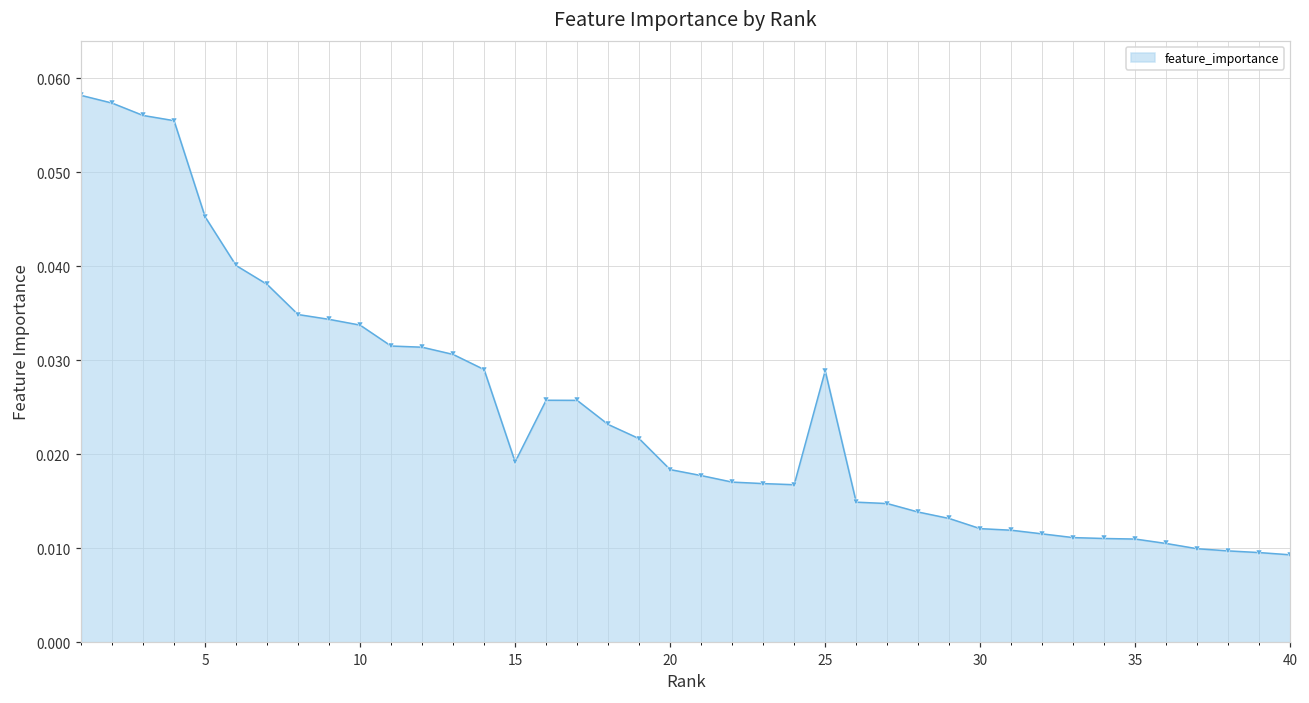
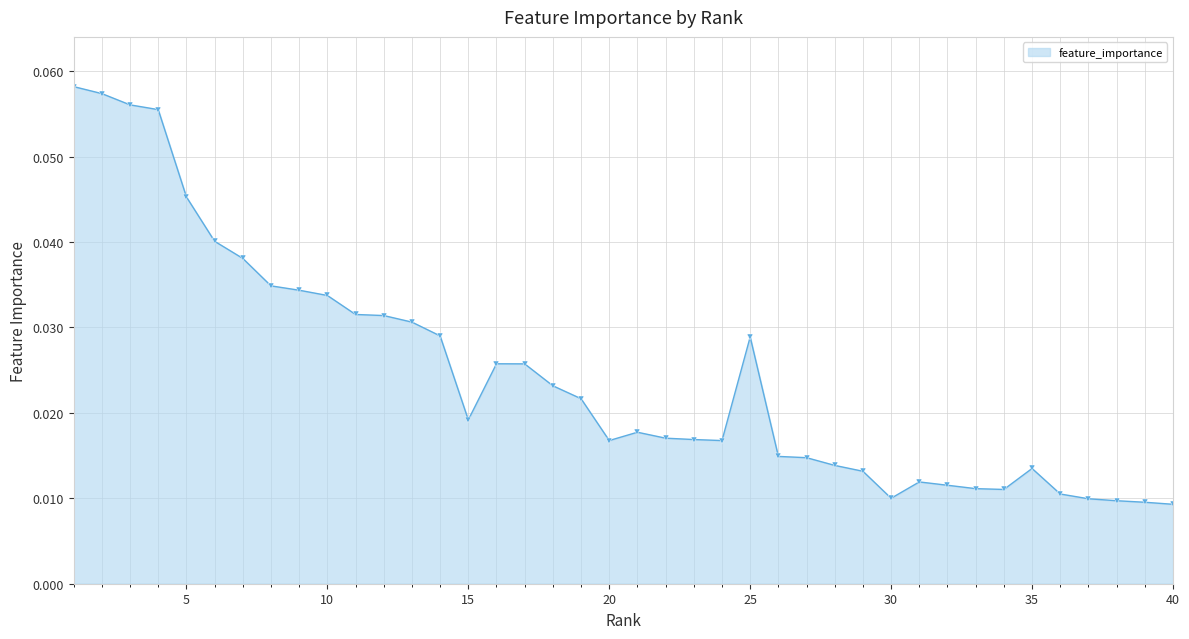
  {
    "5": 0.045,
    "10": 0.034,
    "15": 0.019,
-   "20": 0.018,
+   "20": 0.017,
    "25": 0.029,
-   "30": 0.012,
-   "35": 0.011,
+   "30": 0.010,
+   "35": 0.013,
    "40": 0.009
  }
